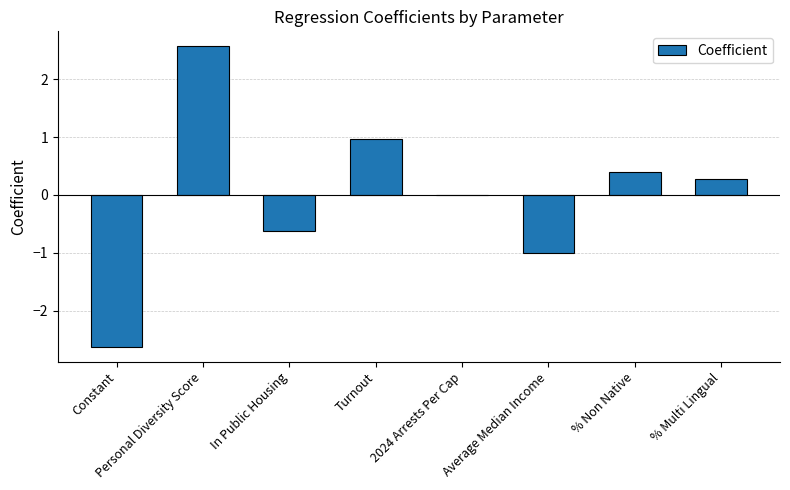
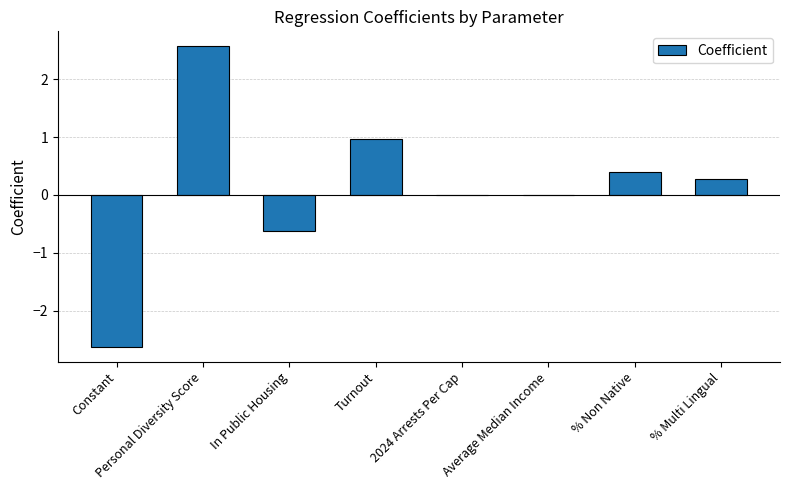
  {
    "Constant": -2.6,
    "Personal Diversity Score": 2.6,
    "In Public Housing": -0.6,
    "Turnout": 1,
-   "Average Median Income": -1,
+   "Average Median Income": 0,
    "% Non Native": 0.4,
    "% Multi Lingual": 0.3
  }
